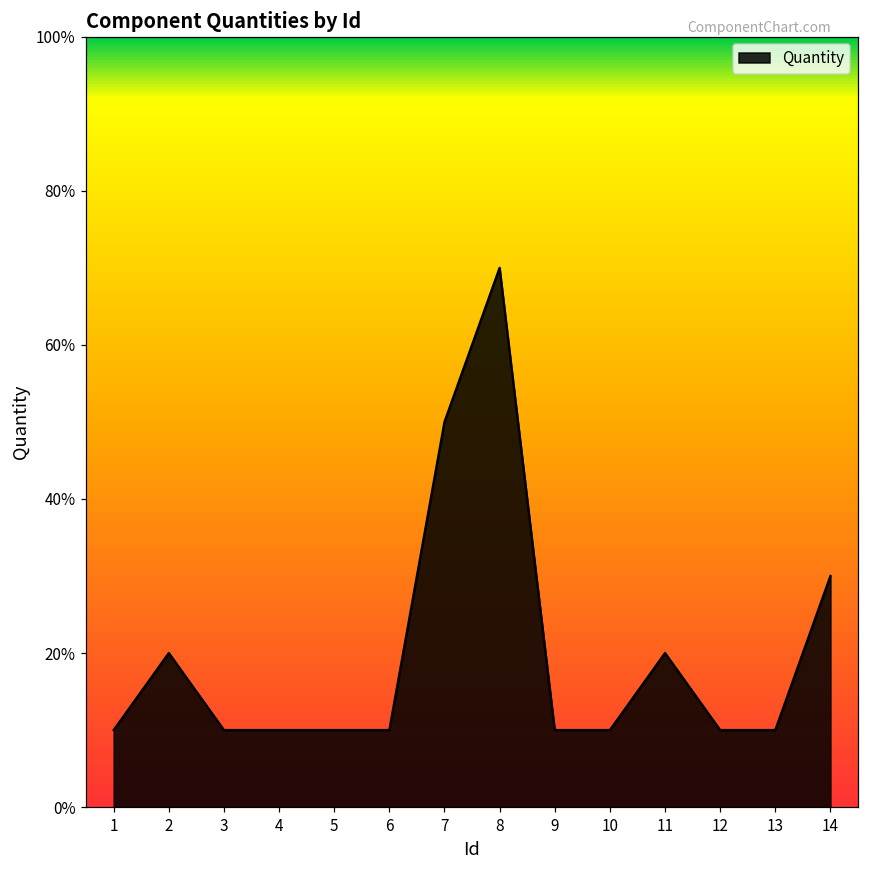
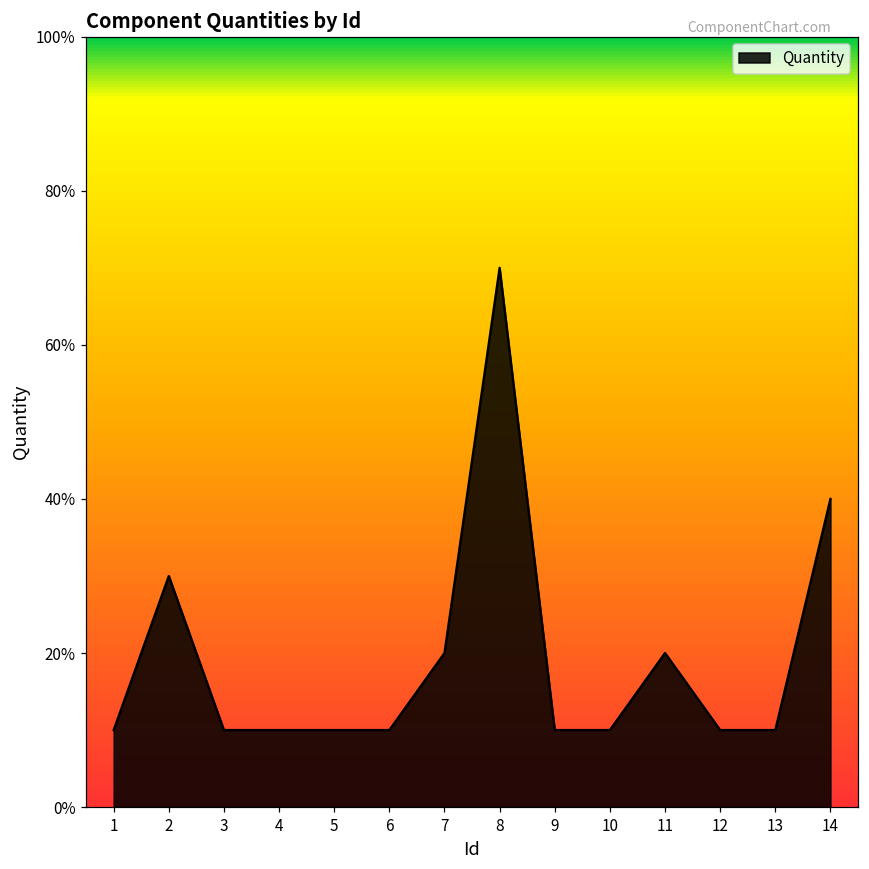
  {
    "1": "10%",
-   "2": "20%",
+   "2": "30%",
    "3": "10%",
    "4": "10%",
    "5": "10%",
    "6": "10%",
-   "7": "50%",
+   "7": "20%",
    "8": "70%",
    "9": "10%",
    "10": "10%",
    "11": "20%",
    "12": "10%",
    "13": "10%",
-   "14": "30%"
+   "14": "40%"
  }
